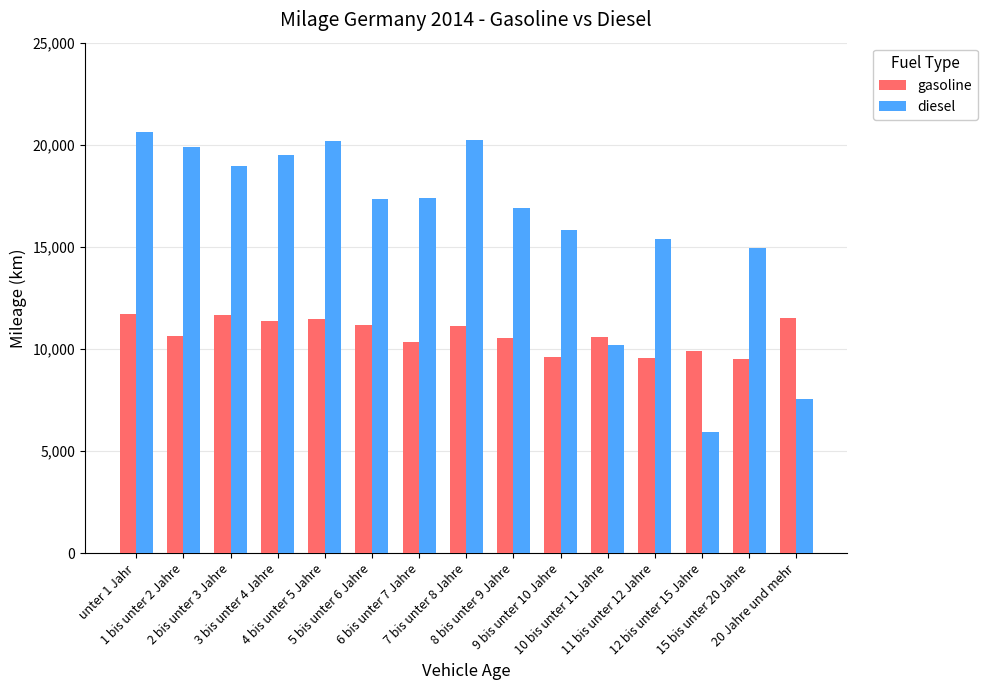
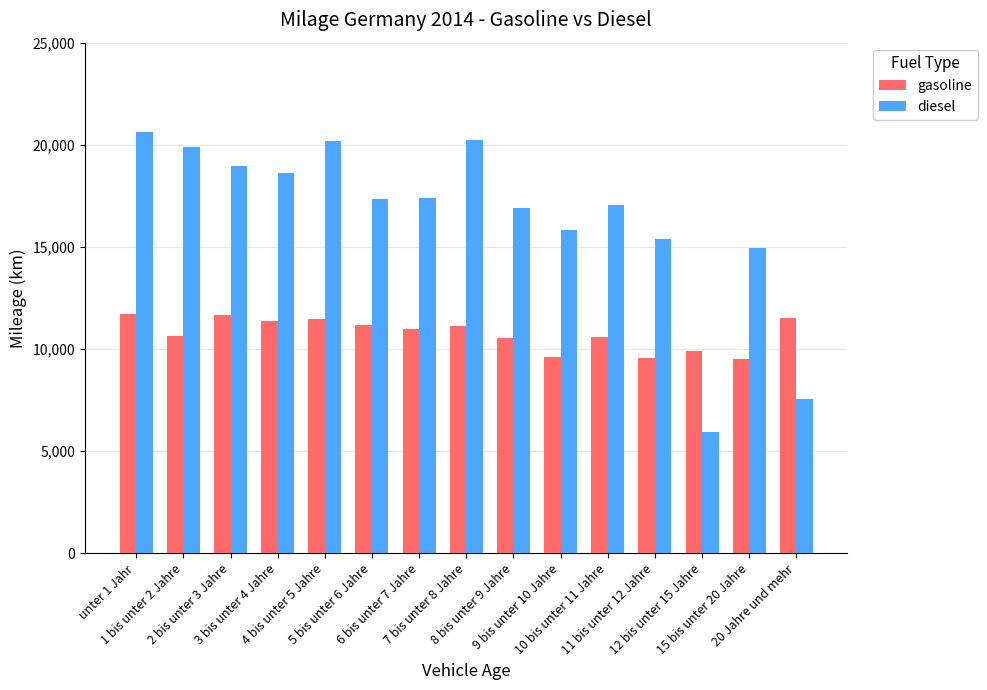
  {
    "gasoline": {
      "unter 1 Jahr": "11,700",
      "1 bis unter 2 Jahre": "10,600",
      "2 bis unter 3 Jahre": "11,700",
      "3 bis unter 4 Jahre": "11,400",
      "4 bis unter 5 Jahre": "11,500",
      "5 bis unter 6 Jahre": "11,200",
-     "6 bis unter 7 Jahre": "10,400",
+     "6 bis unter 7 Jahre": "11,000",
      "7 bis unter 8 Jahre": "11,100",
      "8 bis unter 9 Jahre": "10,600",
      "9 bis unter 10 Jahre": "9,600",
      "10 bis unter 11 Jahre": "10,600",
      "11 bis unter 12 Jahre": "9,600",
      "12 bis unter 15 Jahre": "9,900",
      "15 bis unter 20 Jahre": "9,500",
      "20 Jahre und mehr": "11,500"
    },
    "diesel": {
      "unter 1 Jahr": "20,600",
      "1 bis unter 2 Jahre": "19,900",
      "2 bis unter 3 Jahre": "19,000",
-     "3 bis unter 4 Jahre": "19,500",
+     "3 bis unter 4 Jahre": "18,600",
      "4 bis unter 5 Jahre": "20,200",
      "5 bis unter 6 Jahre": "17,300",
      "6 bis unter 7 Jahre": "17,400",
      "7 bis unter 8 Jahre": "20,300",
      "8 bis unter 9 Jahre": "16,900",
      "9 bis unter 10 Jahre": "15,900",
-     "10 bis unter 11 Jahre": "10,200",
+     "10 bis unter 11 Jahre": "17,000",
      "11 bis unter 12 Jahre": "15,400",
      "12 bis unter 15 Jahre": "5,900",
      "15 bis unter 20 Jahre": "14,900",
      "20 Jahre und mehr": "7,600"
    }
  }
